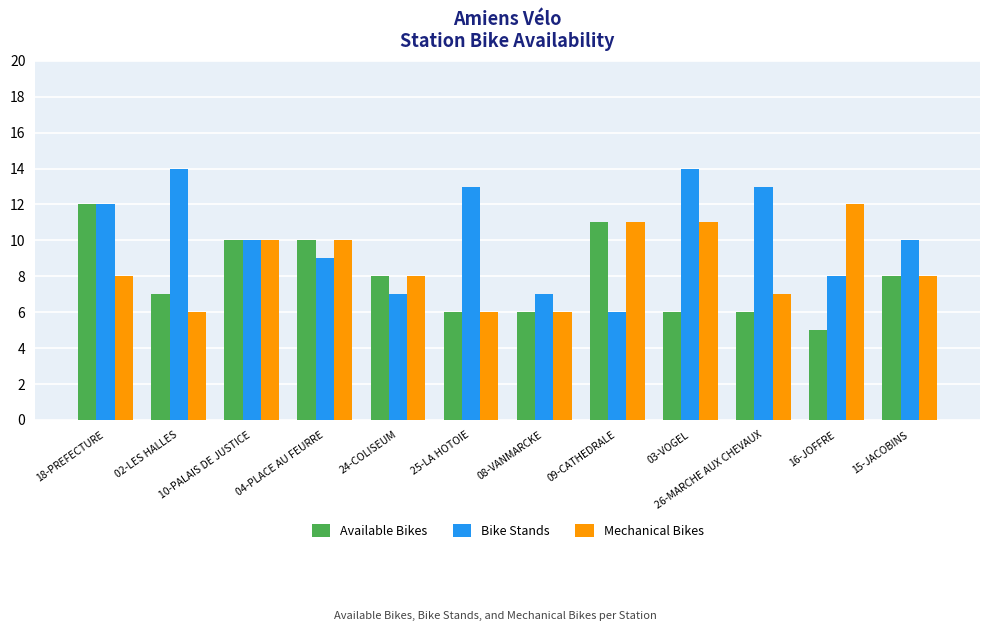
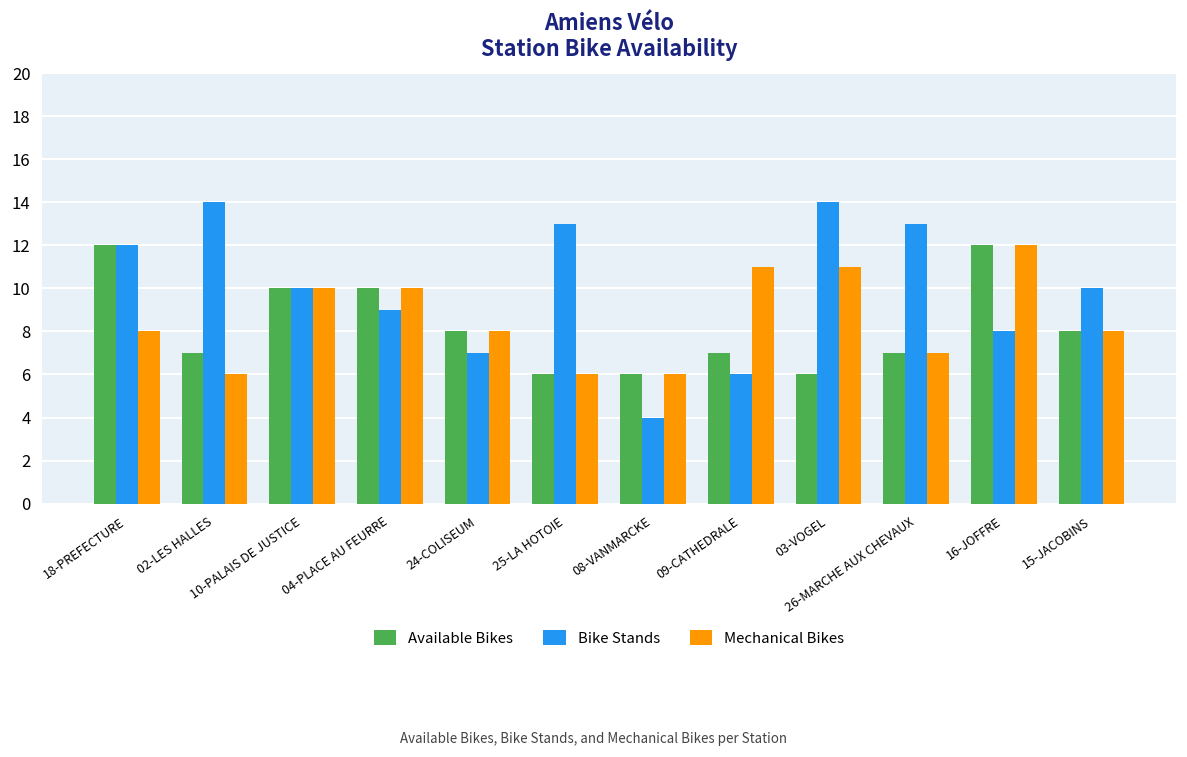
  {
    "Available Bikes": {
      "18-PREFECTURE": 12,
      "02-LES HALLES": 7,
      "10-PALAIS DE JUSTICE": 10,
      "04-PLACE AU FEURRE": 10,
      "24-COLISEUM": 8,
      "25-LA HOTOIE": 6,
      "08-VANMARCKE": 6,
-     "09-CATHEDRALE": 11,
+     "09-CATHEDRALE": 7,
      "03-VOGEL": 6,
-     "26-MARCHE AUX CHEVAUX": 6,
-     "16-JOFFRE": 5,
+     "26-MARCHE AUX CHEVAUX": 7,
+     "16-JOFFRE": 12,
      "15-JACOBINS": 8
    },
    "Bike Stands": {
      "18-PREFECTURE": 12,
      "02-LES HALLES": 14,
      "10-PALAIS DE JUSTICE": 10,
      "04-PLACE AU FEURRE": 9,
      "24-COLISEUM": 7,
      "25-LA HOTOIE": 13,
-     "08-VANMARCKE": 7,
+     "08-VANMARCKE": 4,
      "09-CATHEDRALE": 6,
      "03-VOGEL": 14,
      "26-MARCHE AUX CHEVAUX": 13,
      "16-JOFFRE": 8,
      "15-JACOBINS": 10
    },
    "Mechanical Bikes": {
      "18-PREFECTURE": 8,
      "02-LES HALLES": 6,
      "10-PALAIS DE JUSTICE": 10,
      "04-PLACE AU FEURRE": 10,
      "24-COLISEUM": 8,
      "25-LA HOTOIE": 6,
      "08-VANMARCKE": 6,
      "09-CATHEDRALE": 11,
      "03-VOGEL": 11,
      "26-MARCHE AUX CHEVAUX": 7,
      "16-JOFFRE": 12,
      "15-JACOBINS": 8
    }
  }
